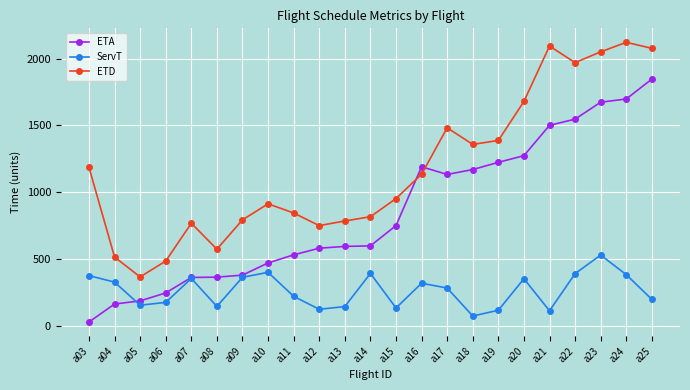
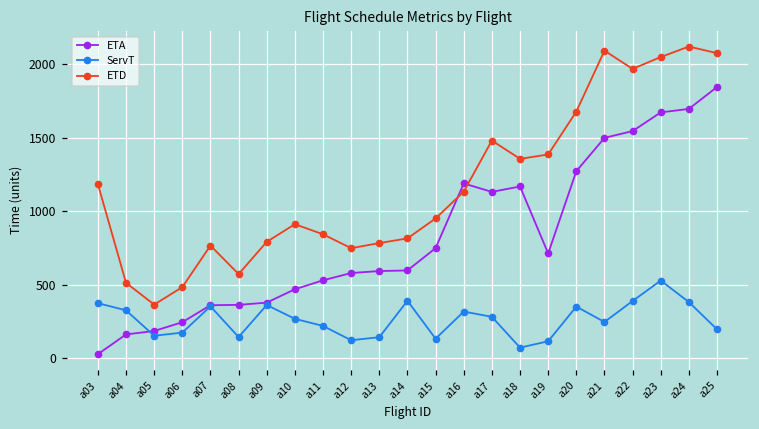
  {
    "ETA": {
      "a03": 30,
      "a04": 160,
      "a05": 190,
      "a06": 250,
      "a08": 360,
      "a10": 470,
      "a11": 530,
      "a12": 580,
      "a13": 590,
      "a14": 600,
      "a15": 750,
      "a16": 1190,
      "a17": 1130,
      "a18": 1170,
-     "a19": 1220,
+     "a19": 710,
      "a20": 1270,
      "a21": 1500,
      "a22": 1550,
      "a23": 1670,
      "a24": 1700,
      "a25": 1850
    },
    "ServT": {
      "a03": 380,
      "a04": 330,
      "a05": 150,
      "a06": 170,
      "a08": 140,
-     "a10": 400,
+     "a10": 270,
      "a11": 220,
      "a12": 120,
      "a13": 140,
      "a14": 390,
      "a15": 130,
      "a16": 320,
      "a17": 280,
      "a18": 70,
      "a19": 120,
      "a20": 350,
-     "a21": 110,
+     "a21": 250,
      "a22": 390,
      "a23": 530,
      "a24": 380,
      "a25": 200
    },
    "ETD": {
      "a03": 1190,
      "a04": 510,
      "a05": 370,
      "a06": 480,
      "a07": 770,
      "a08": 570,
      "a09": 790,
      "a10": 910,
      "a11": 840,
      "a12": 750,
      "a13": 780,
      "a14": 820,
      "a15": 950,
      "a16": 1130,
      "a17": 1480,
      "a18": 1360,
      "a19": 1390,
      "a20": 1680,
      "a21": 2090,
      "a22": 1970,
      "a23": 2050,
      "a24": 2120,
      "a25": 2080
    }
  }
